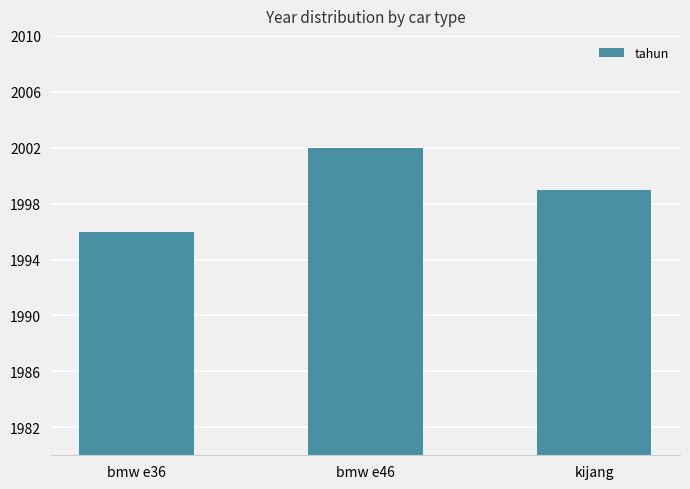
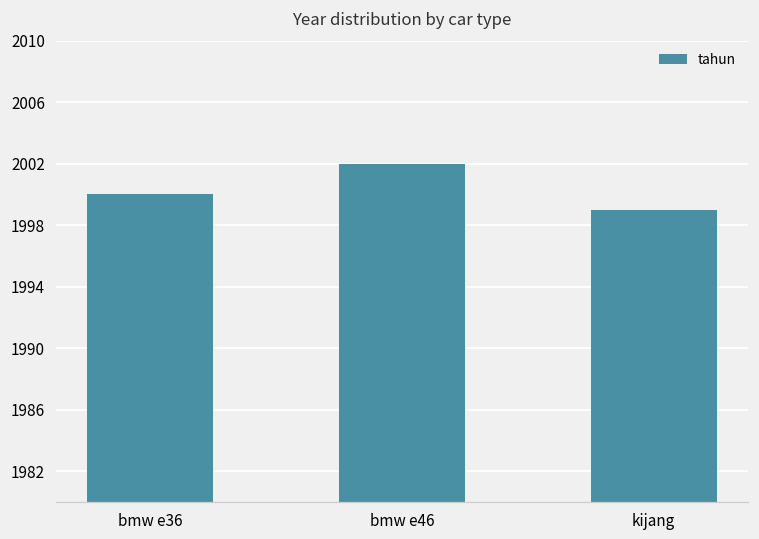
  {
-   "bmw e36": 1996,
+   "bmw e36": 2000,
    "bmw e46": 2002,
    "kijang": 1999
  }
